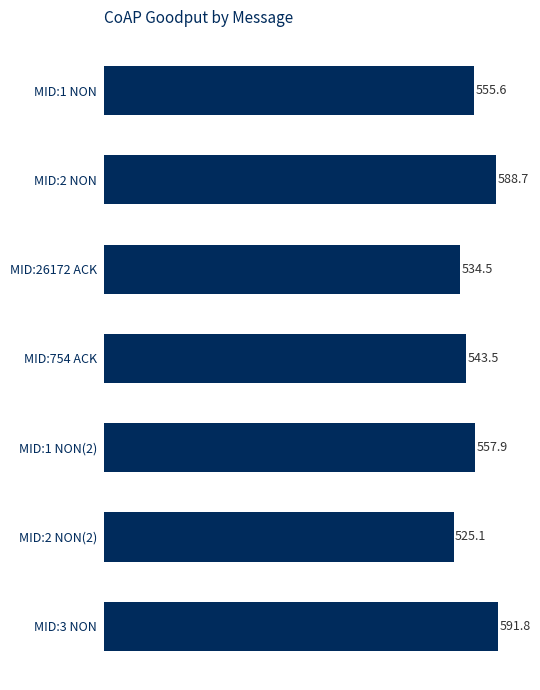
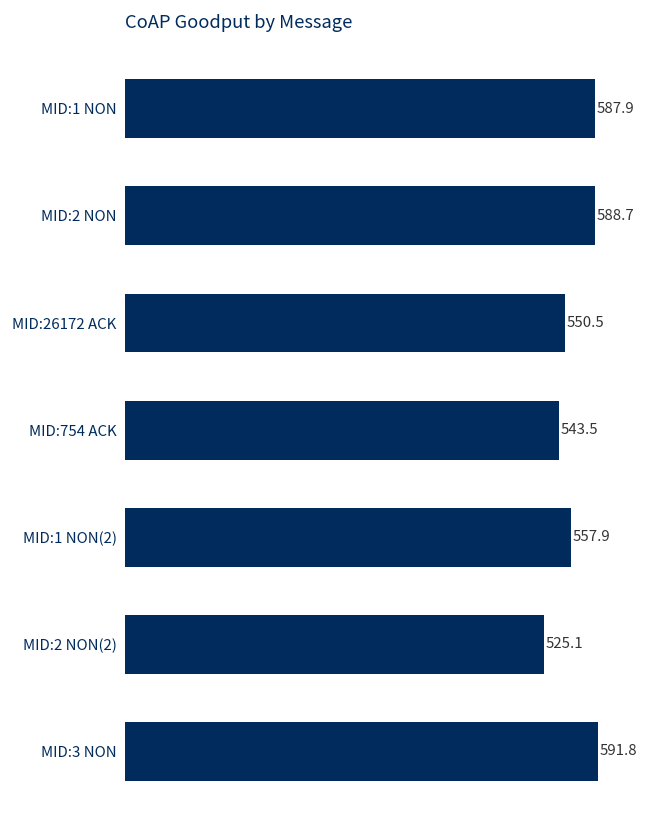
  {
-   "MID:1 NON": 555.6,
+   "MID:1 NON": 587.9,
    "MID:2 NON": 588.7,
-   "MID:26172 ACK": 534.5,
+   "MID:26172 ACK": 550.5,
    "MID:754 ACK": 543.5,
    "MID:1 NON(2)": 557.9,
    "MID:2 NON(2)": 525.1,
    "MID:3 NON": 591.8
  }
